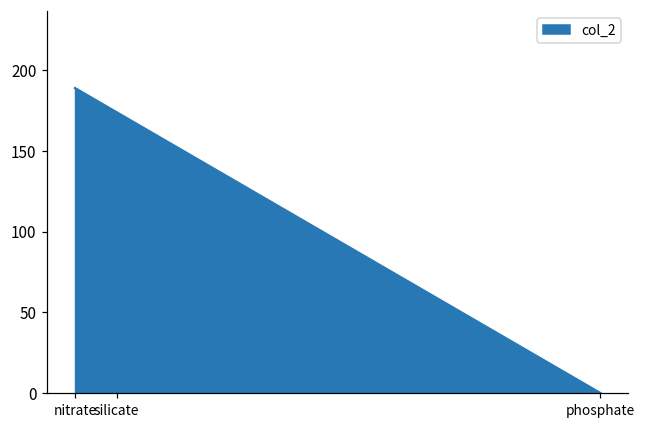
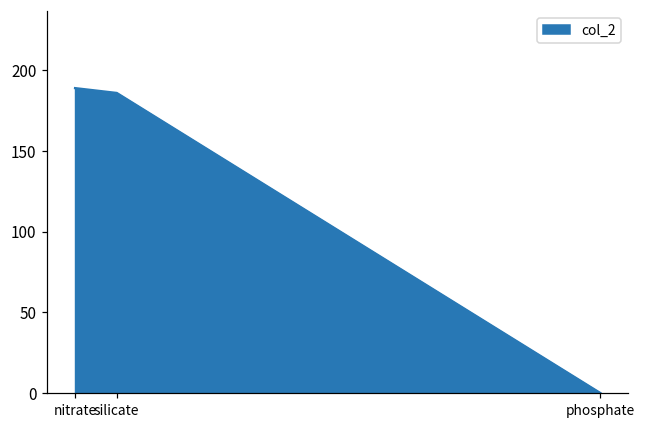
  {
    "nitrate": 189,
-   "silicate": 174,
+   "silicate": 186,
    "phosphate": 0
  }
